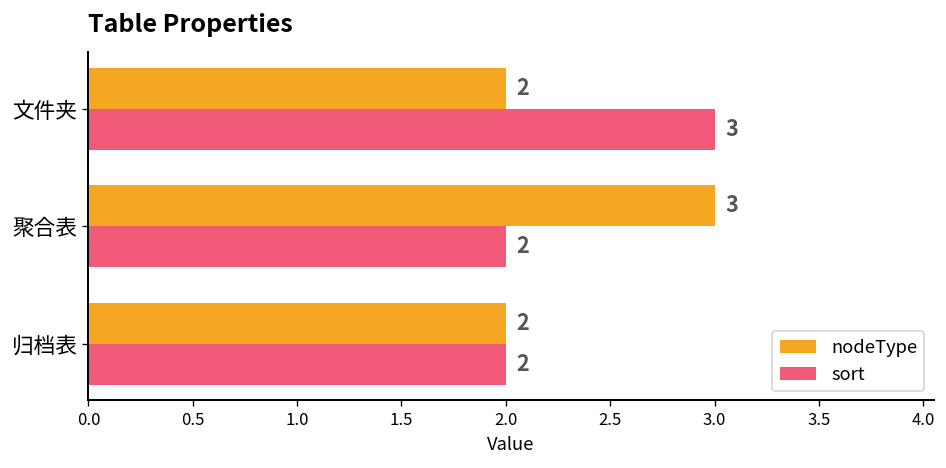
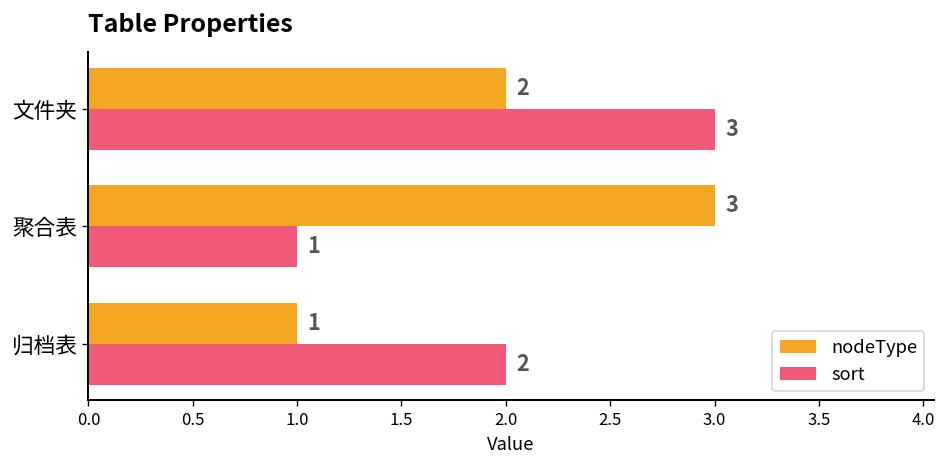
  {
    "nodeType": {
      "文件夹": 2,
      "聚合表": 3,
-     "归档表": 2
+     "归档表": 1
    },
    "sort": {
      "文件夹": 3,
-     "聚合表": 2,
+     "聚合表": 1,
      "归档表": 2
    }
  }
